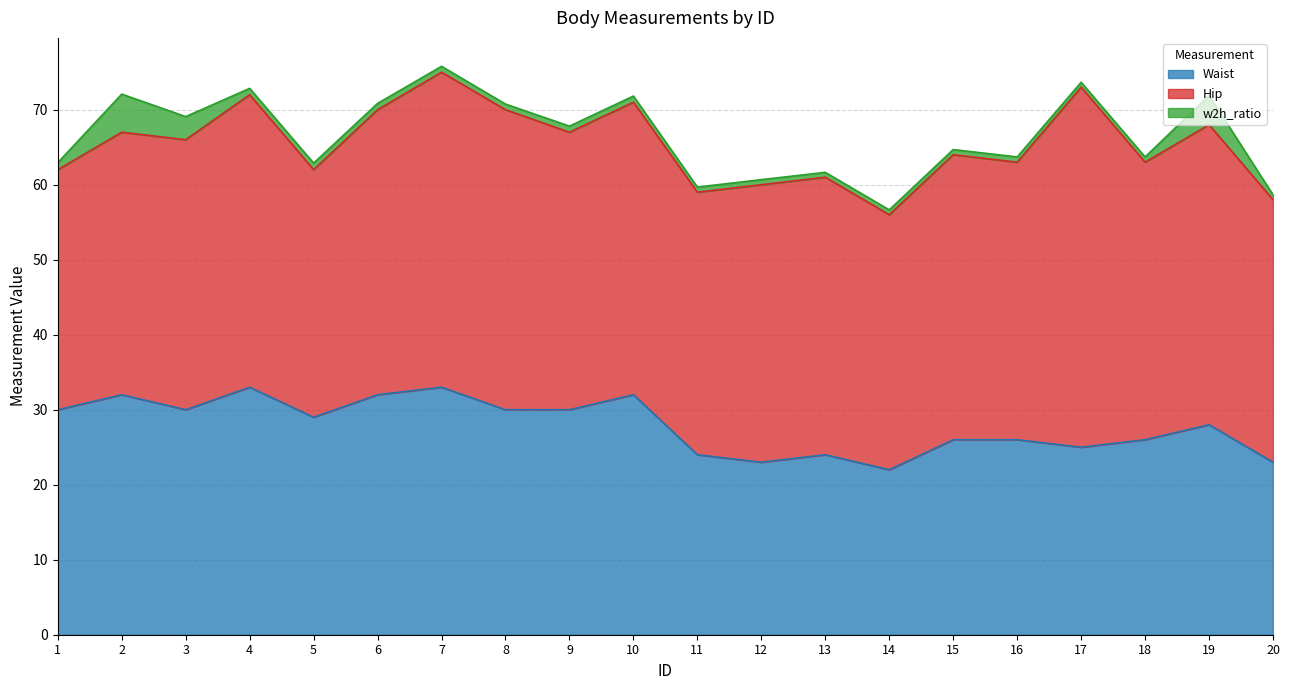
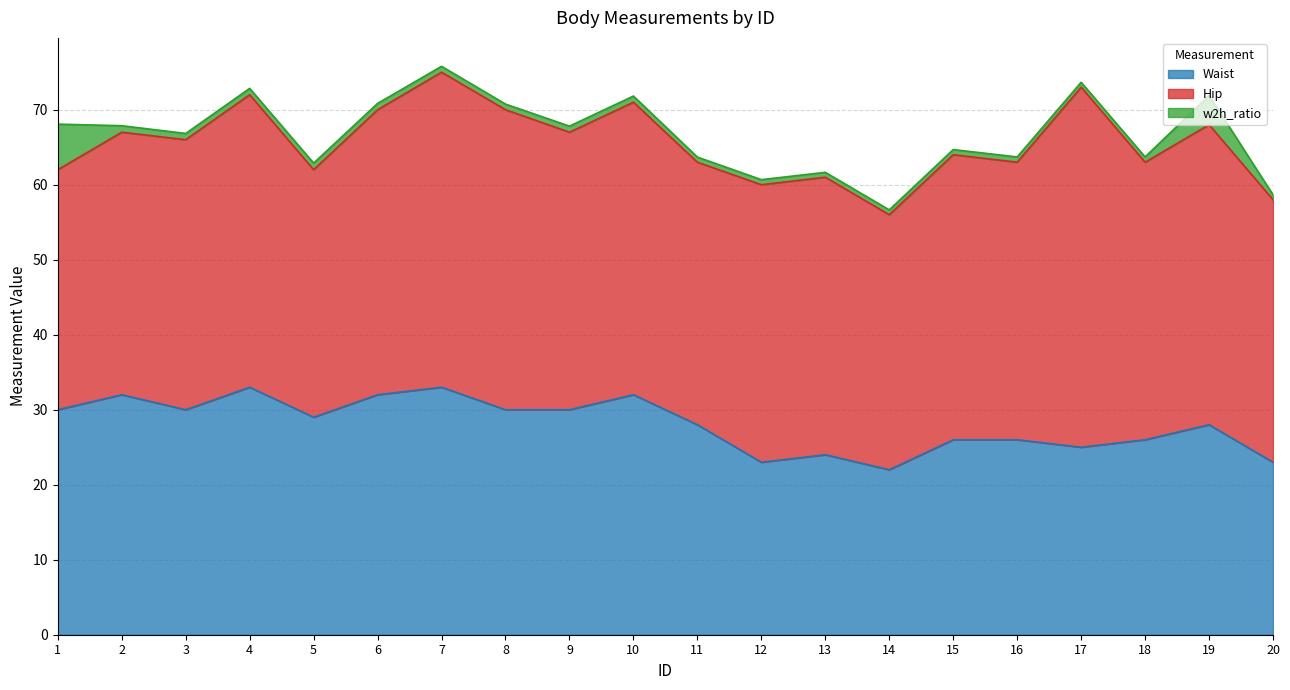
  {
    "Waist": {
      "1": 30,
      "2": 32,
      "3": 30,
      "4": 33,
      "5": 29,
      "6": 32,
      "7": 33,
      "8": 30,
      "9": 30,
      "10": 32,
-     "11": 24,
+     "11": 28,
      "12": 23,
      "13": 24,
      "14": 22,
      "15": 26,
      "16": 26,
      "17": 25,
      "18": 26,
      "19": 28,
      "20": 23
    },
    "Hip": {
      "1": 32,
      "2": 35,
      "3": 36,
      "4": 39,
      "5": 33,
      "6": 38,
      "7": 42,
      "8": 40,
      "9": 37,
      "10": 39,
      "11": 35,
      "12": 37,
      "13": 37,
      "14": 34,
      "15": 38,
      "16": 37,
      "17": 48,
      "18": 37,
      "20": 35
    },
    "w2h_ratio": {
-     "1": 1,
-     "2": 5,
-     "3": 3,
+     "1": 6,
+     "2": 1,
+     "3": 1,
      "4": 1,
      "5": 1,
      "6": 1,
      "7": 1,
      "8": 1,
      "9": 1,
      "10": 1,
      "11": 1,
      "12": 1,
      "13": 1,
      "14": 1,
      "15": 1,
      "16": 1,
      "17": 1,
      "18": 1,
      "20": 1
    }
  }
